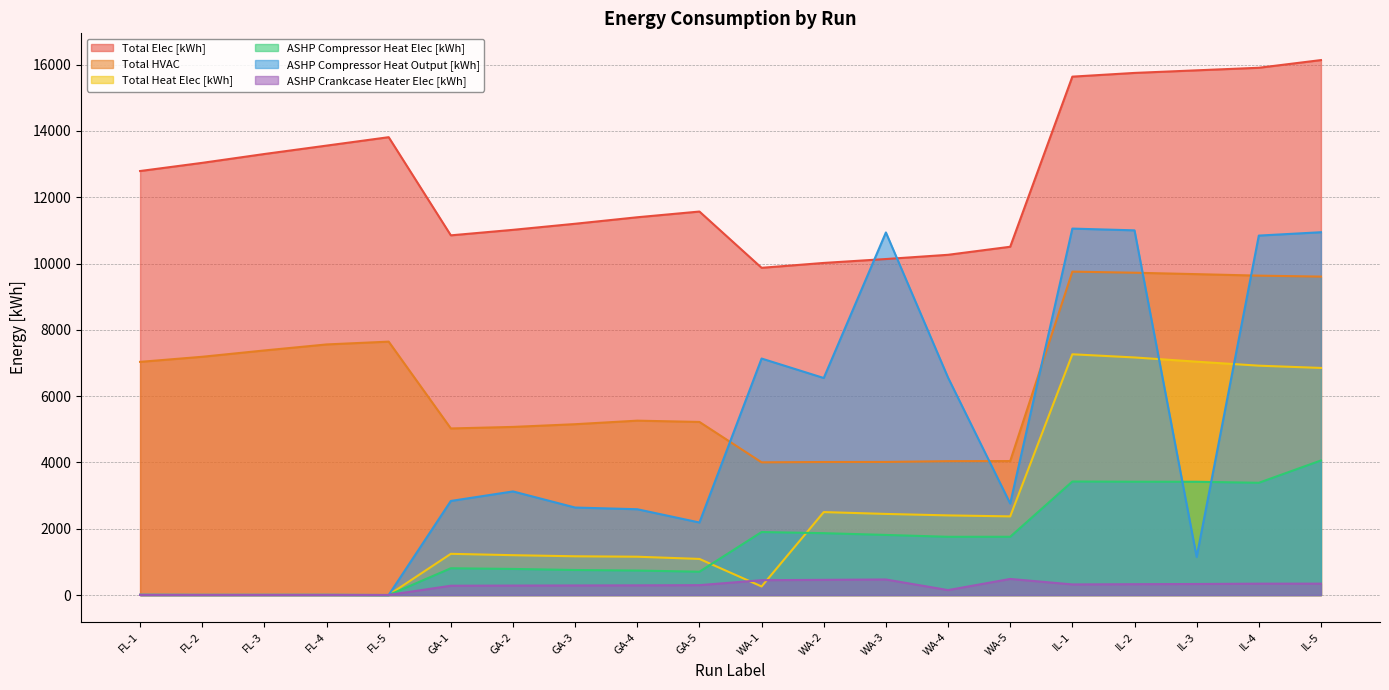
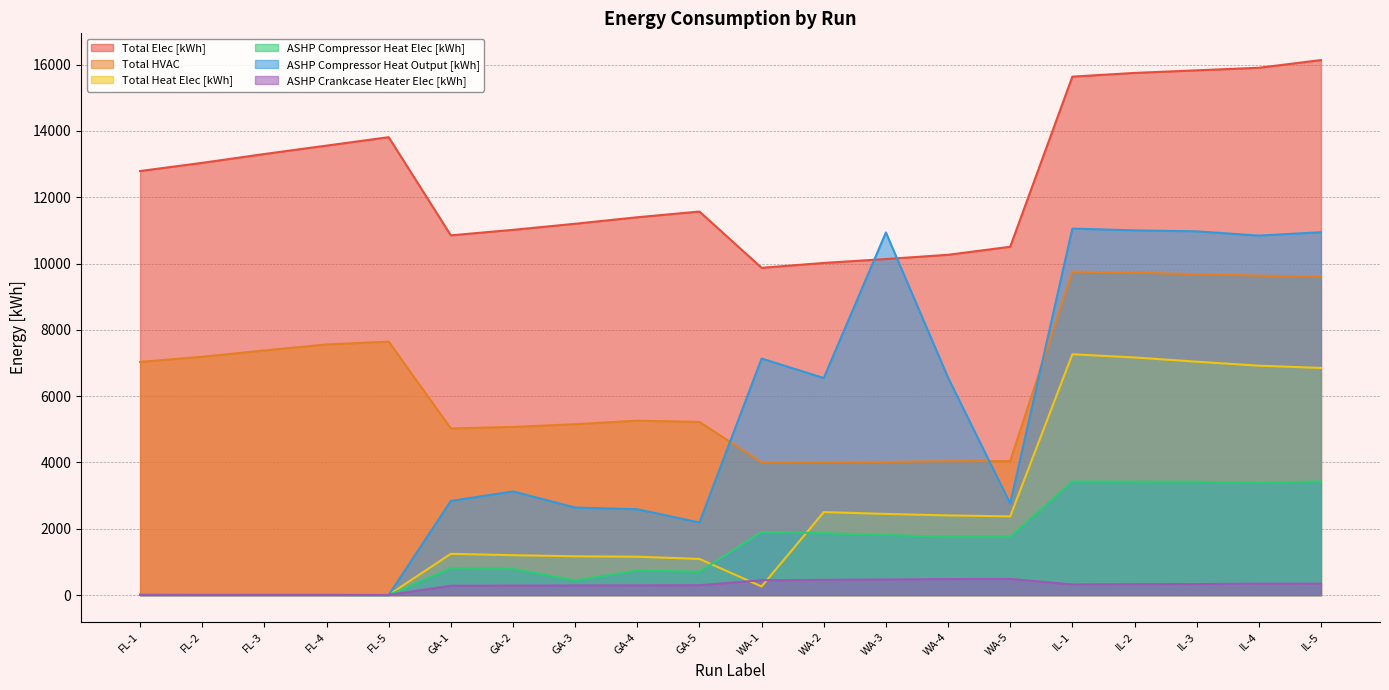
  {
    "Total Heat Elec [kWh]": {
      "GA-1": 1200,
      "GA-2": 1200,
      "GA-3": 1200,
      "GA-4": 1200,
      "GA-5": 1100,
      "WA-1": 300,
      "WA-2": 2500,
      "WA-3": 2400,
      "WA-4": 2400,
      "WA-5": 2400,
      "IL-1": 7300,
      "IL-2": 7200,
      "IL-3": 7000,
      "IL-4": 6900,
      "IL-5": 6900
    },
    "ASHP Compressor Heat Elec [kWh]": {
      "GA-1": 800,
      "GA-2": 800,
-     "GA-3": 800,
+     "GA-3": 400,
      "GA-4": 700,
      "GA-5": 700,
      "WA-1": 1900,
      "WA-2": 1900,
      "WA-3": 1800,
      "WA-4": 1800,
      "WA-5": 1800,
      "IL-1": 3400,
      "IL-2": 3400,
      "IL-3": 3400,
      "IL-4": 3400,
-     "IL-5": 4100
+     "IL-5": 3400
    },
    "ASHP Compressor Heat Output [kWh]": {
      "GA-1": 2800,
      "GA-2": 3100,
      "GA-3": 2600,
      "GA-4": 2600,
      "GA-5": 2200,
      "WA-1": 7100,
      "WA-2": 6500,
      "WA-3": 10900,
      "WA-4": 6600,
      "WA-5": 2800,
      "IL-1": 11100,
      "IL-2": 11000,
-     "IL-3": 1100,
+     "IL-3": 11000,
      "IL-4": 10800,
      "IL-5": 10900
    },
    "ASHP Crankcase Heater Elec [kWh]": {
      "GA-1": 300,
      "GA-2": 300,
      "GA-3": 300,
      "GA-4": 300,
      "GA-5": 300,
      "WA-1": 400,
      "WA-2": 500,
      "WA-3": 500,
-     "WA-4": 200,
+     "WA-4": 500,
      "WA-5": 500,
      "IL-1": 300,
      "IL-2": 300,
      "IL-3": 300,
      "IL-4": 300,
      "IL-5": 300
    }
  }
